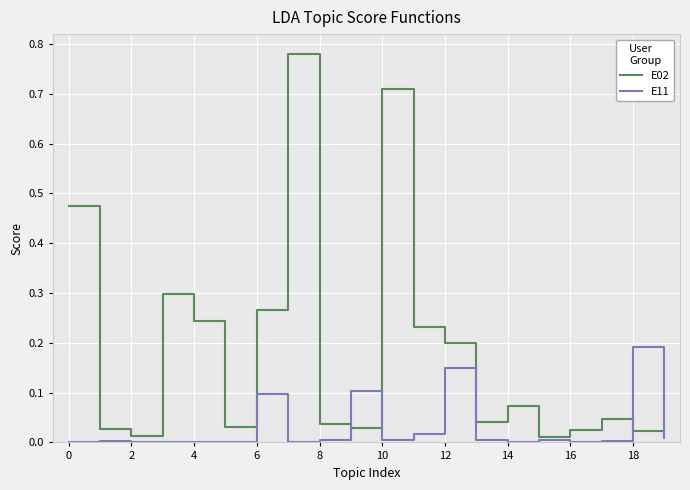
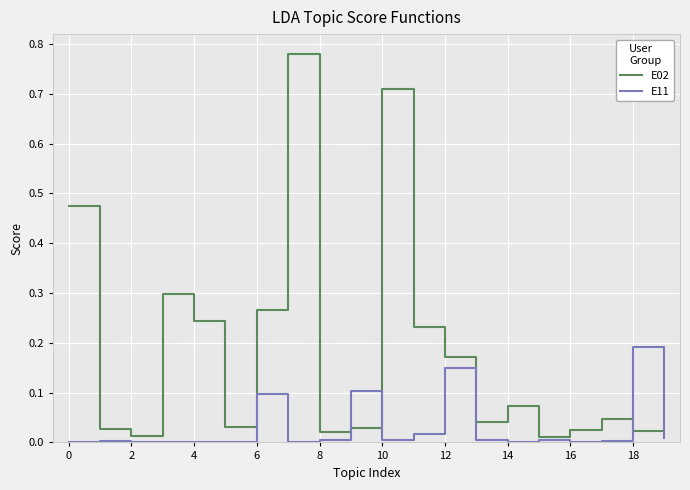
  {
    "E02": {
      "0": 0.48,
      "2": 0.01,
      "4": 0.24,
      "6": 0.27,
-     "8": 0.04,
+     "8": 0.02,
      "10": 0.71,
-     "12": 0.20,
+     "12": 0.17,
      "14": 0.07,
      "16": 0.03,
      "18": 0.02
    },
    "E11": {
      "0": 0.00,
      "2": 0.00,
      "4": 0.00,
      "6": 0.10,
      "8": 0.01,
      "10": 0.01,
      "12": 0.15,
      "14": 0.00,
      "16": 0.00,
      "18": 0.19
    }
  }
